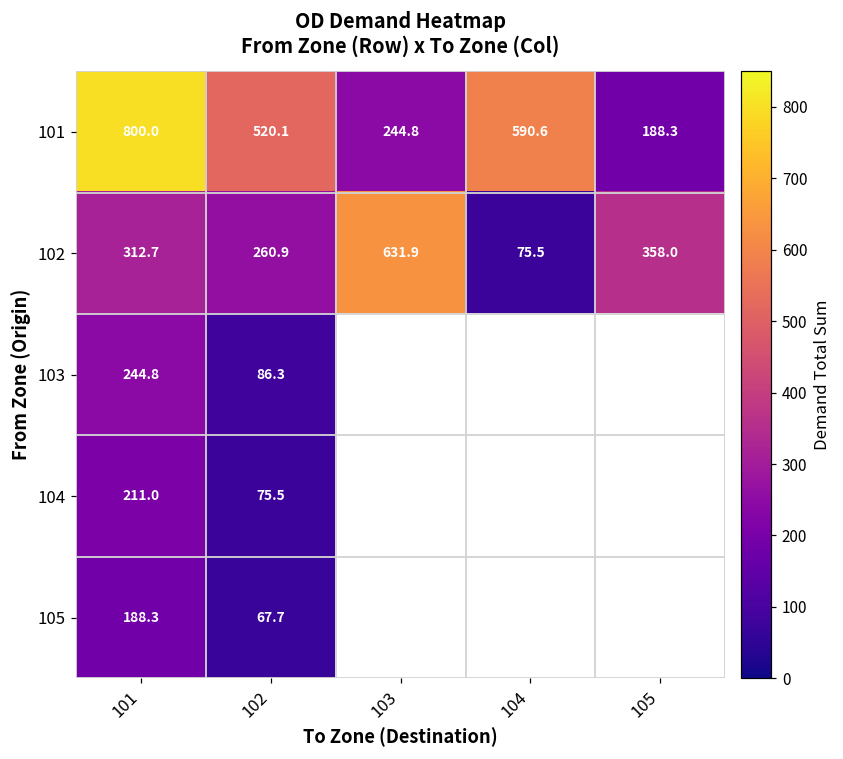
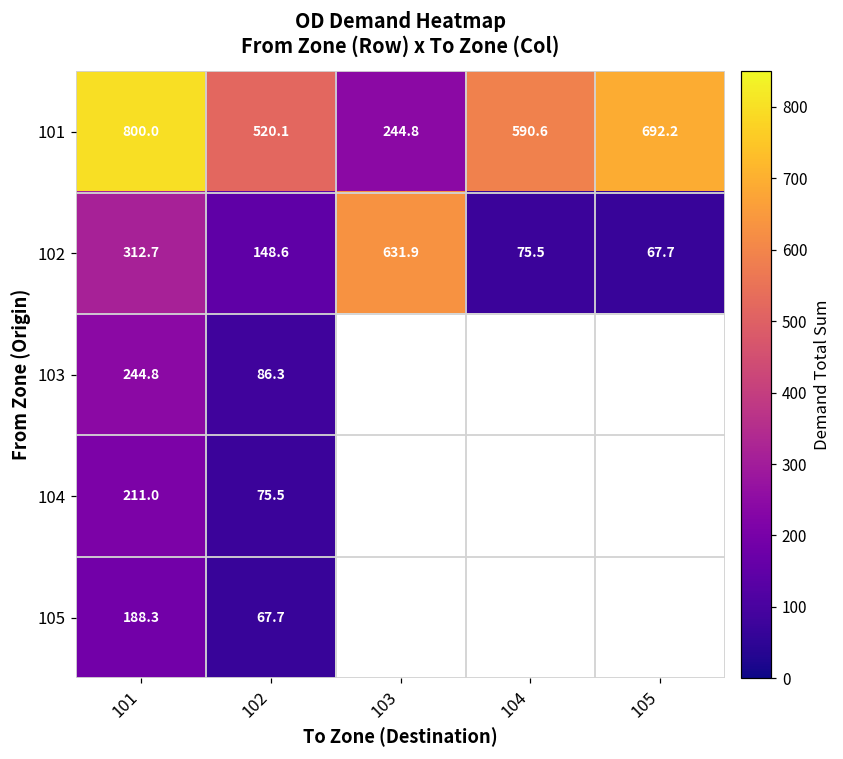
  {
    "101": {
      "101": 800.0,
      "102": 520.1,
      "103": 244.8,
      "104": 590.6,
-     "105": 188.3
+     "105": 692.2
    },
    "102": {
      "101": 312.7,
-     "102": 260.9,
+     "102": 148.6,
      "103": 631.9,
      "104": 75.5,
-     "105": 358.0
+     "105": 67.7
    },
    "103": {
      "101": 244.8,
      "102": 86.3
    },
    "104": {
      "101": 211.0,
      "102": 75.5
    },
    "105": {
      "101": 188.3,
      "102": 67.7
    }
  }
